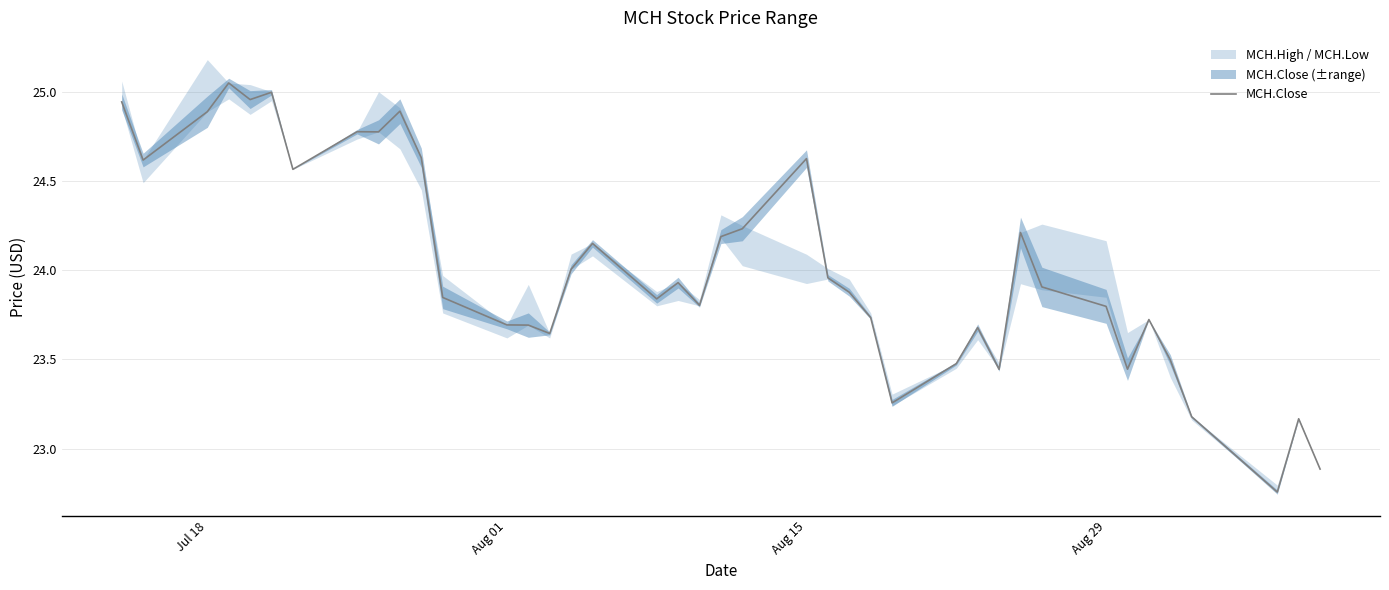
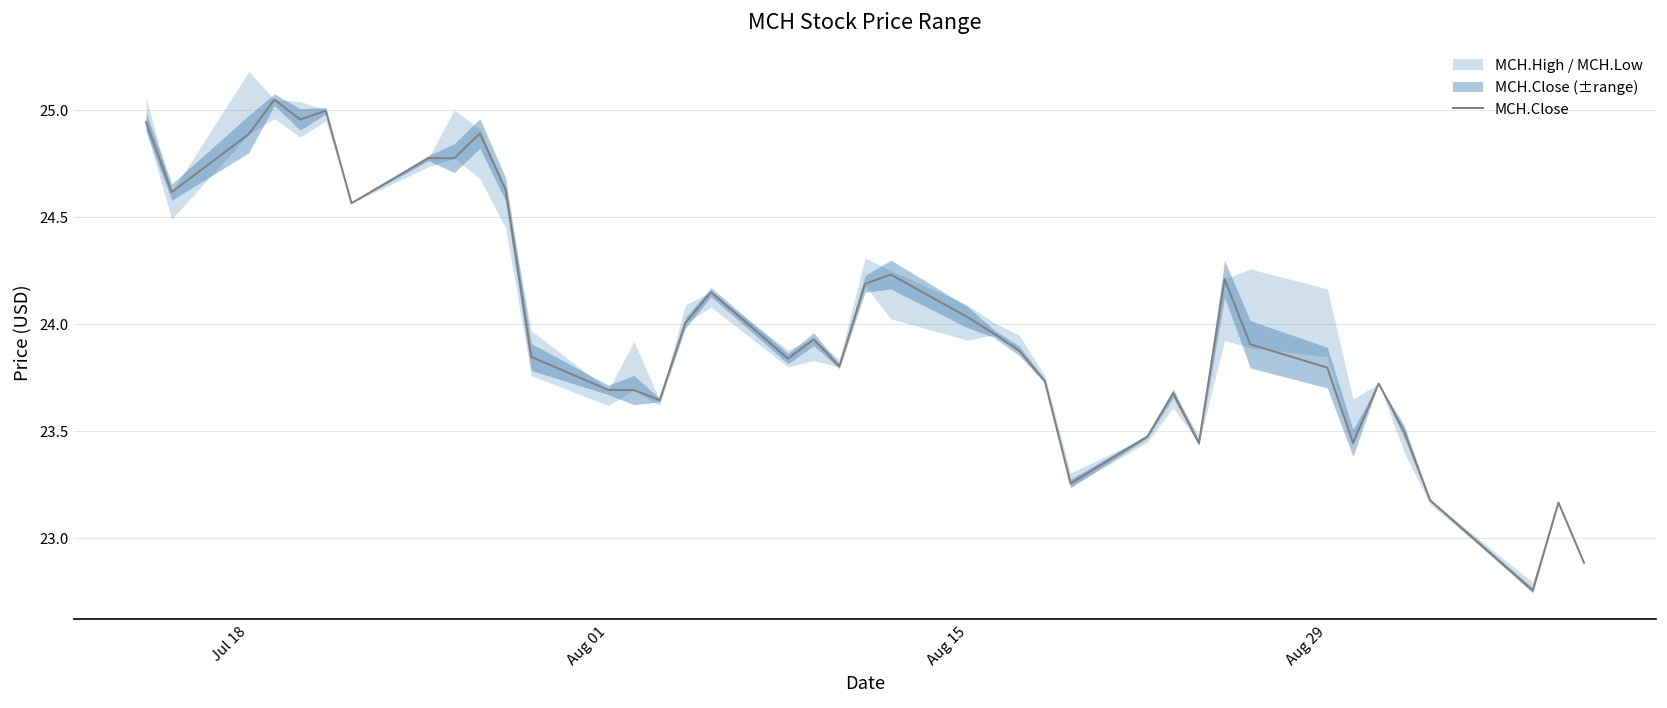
  {
    "MCH.Close": {
      "Jul 18": 24.89,
-     "Aug 15": 24.63,
+     "Aug 15": 24.03,
      "Aug 29": 23.80
    }
  }
